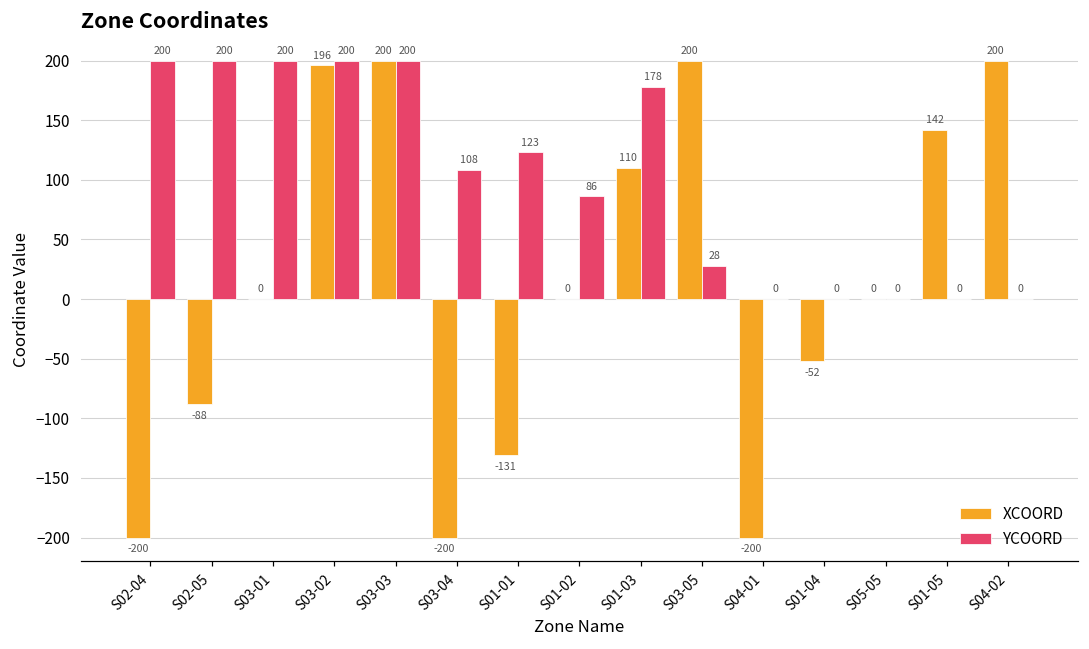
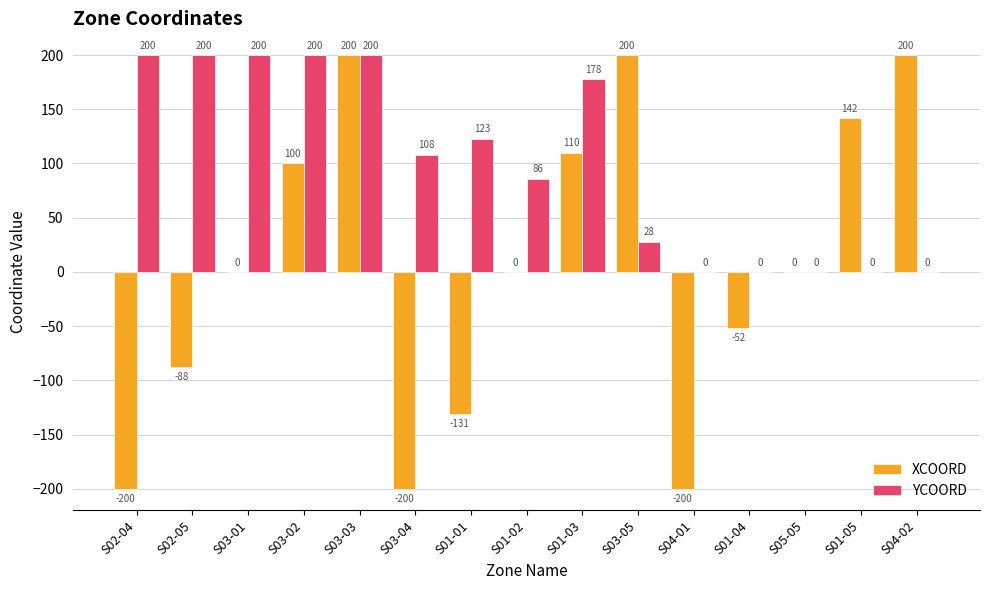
  {
    "XCOORD": {
      "S02-04": -200,
      "S02-05": -88,
      "S03-01": 0,
-     "S03-02": 196,
+     "S03-02": 100,
      "S03-03": 200,
      "S03-04": -200,
      "S01-01": -131,
      "S01-02": 0,
      "S01-03": 110,
      "S03-05": 200,
      "S04-01": -200,
      "S01-04": -52,
      "S05-05": 0,
      "S01-05": 142,
      "S04-02": 200
    },
    "YCOORD": {
      "S02-04": 200,
      "S02-05": 200,
      "S03-01": 200,
      "S03-02": 200,
      "S03-03": 200,
      "S03-04": 108,
      "S01-01": 123,
      "S01-02": 86,
      "S01-03": 178,
      "S03-05": 28,
      "S04-01": 0,
      "S01-04": 0,
      "S05-05": 0,
      "S01-05": 0,
      "S04-02": 0
    }
  }
